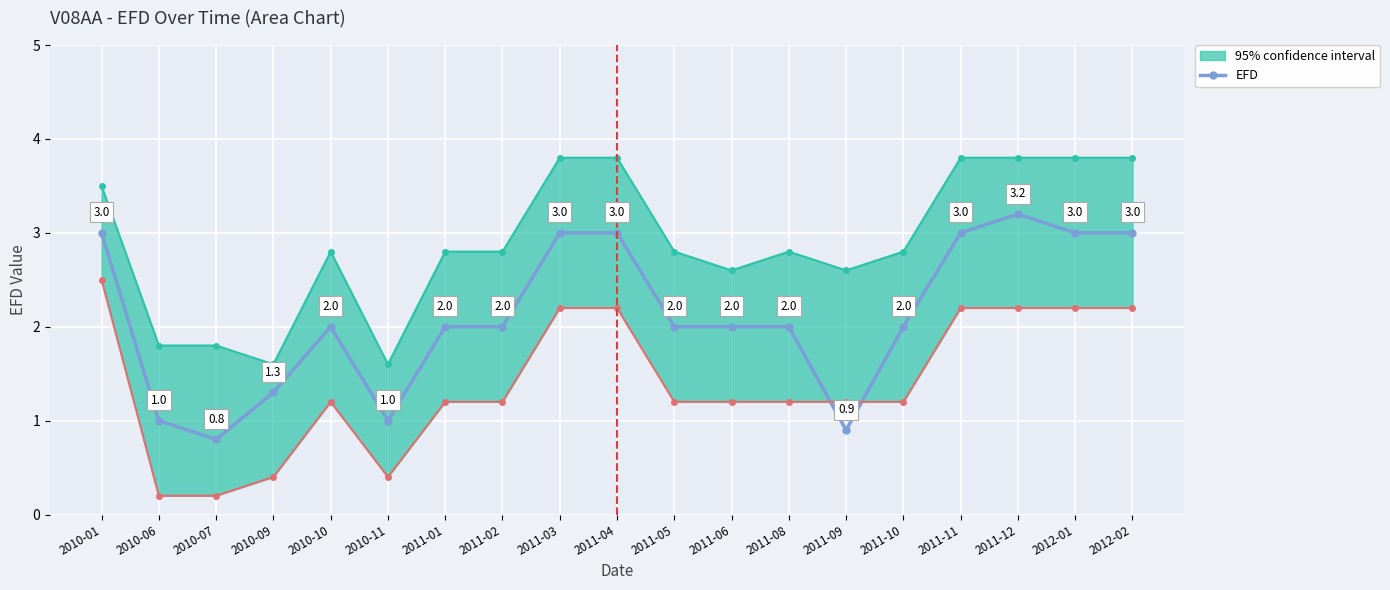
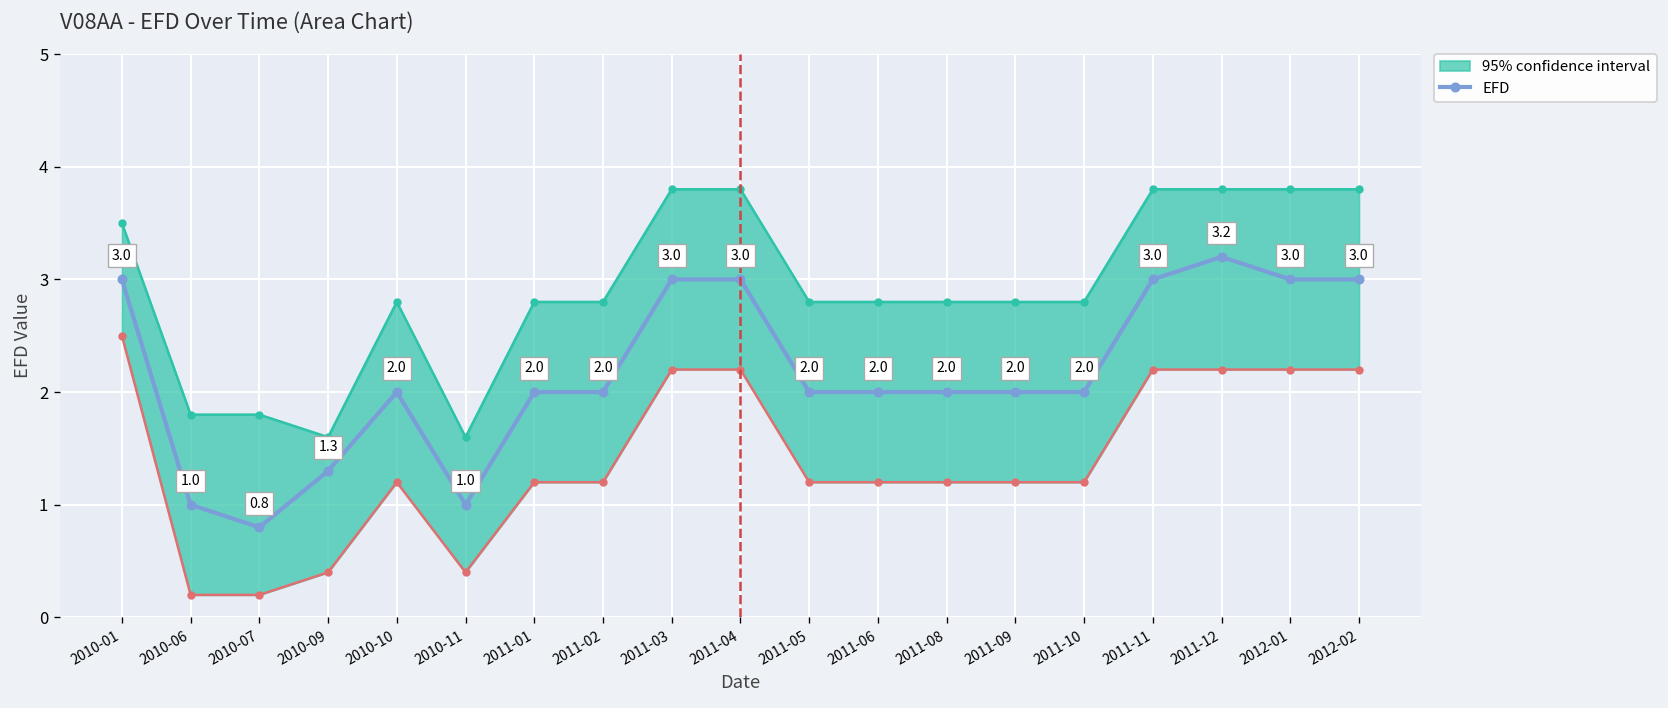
  {
    "EFD": {
-     "2011-09": 0.9
+     "2011-09": 2.0
    },
    "95% confidence interval": {
      "2010-01": 3.5,
      "2010-06": 1.8,
      "2010-07": 1.8,
      "2010-10": 2.8,
      "2010-11": 1.6,
      "2011-01": 2.8,
      "2011-02": 2.8,
      "2011-03": 3.8,
      "2011-04": 3.8,
      "2011-05": 2.8,
-     "2011-06": 2.6,
+     "2011-06": 2.8,
      "2011-08": 2.8,
-     "2011-09": 2.6,
+     "2011-09": 2.8,
      "2011-10": 2.8,
      "2011-11": 3.8,
      "2011-12": 3.8,
      "2012-01": 3.8,
      "2012-02": 3.8
    }
  }
